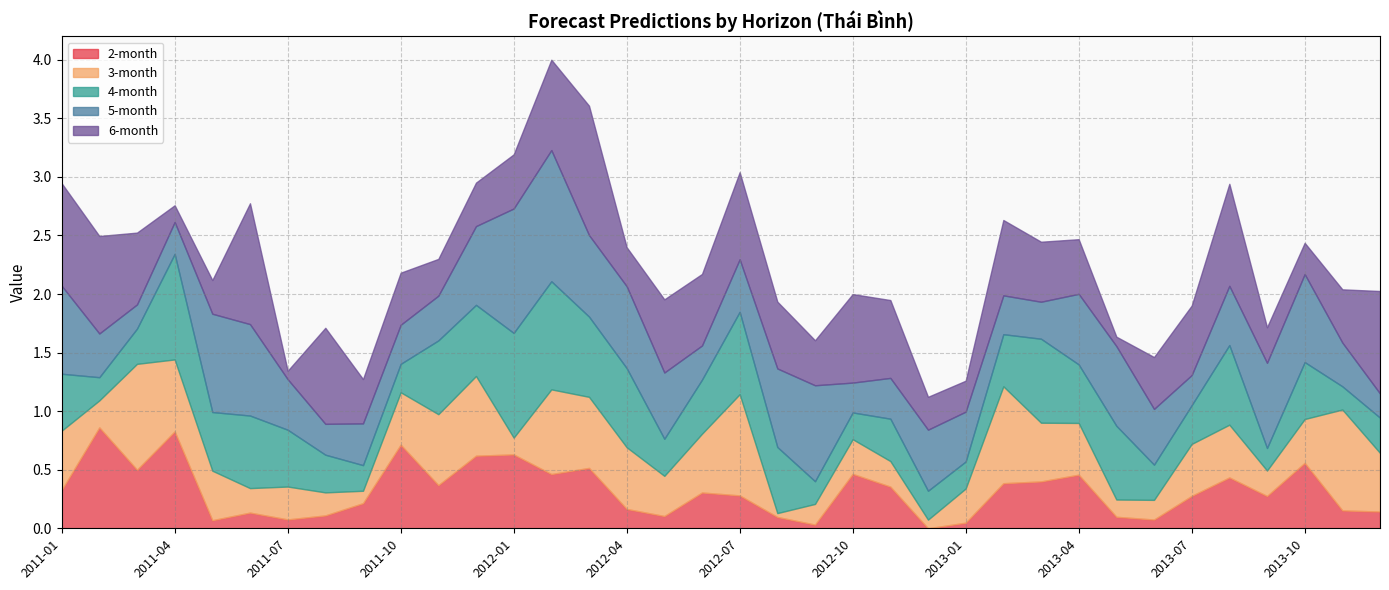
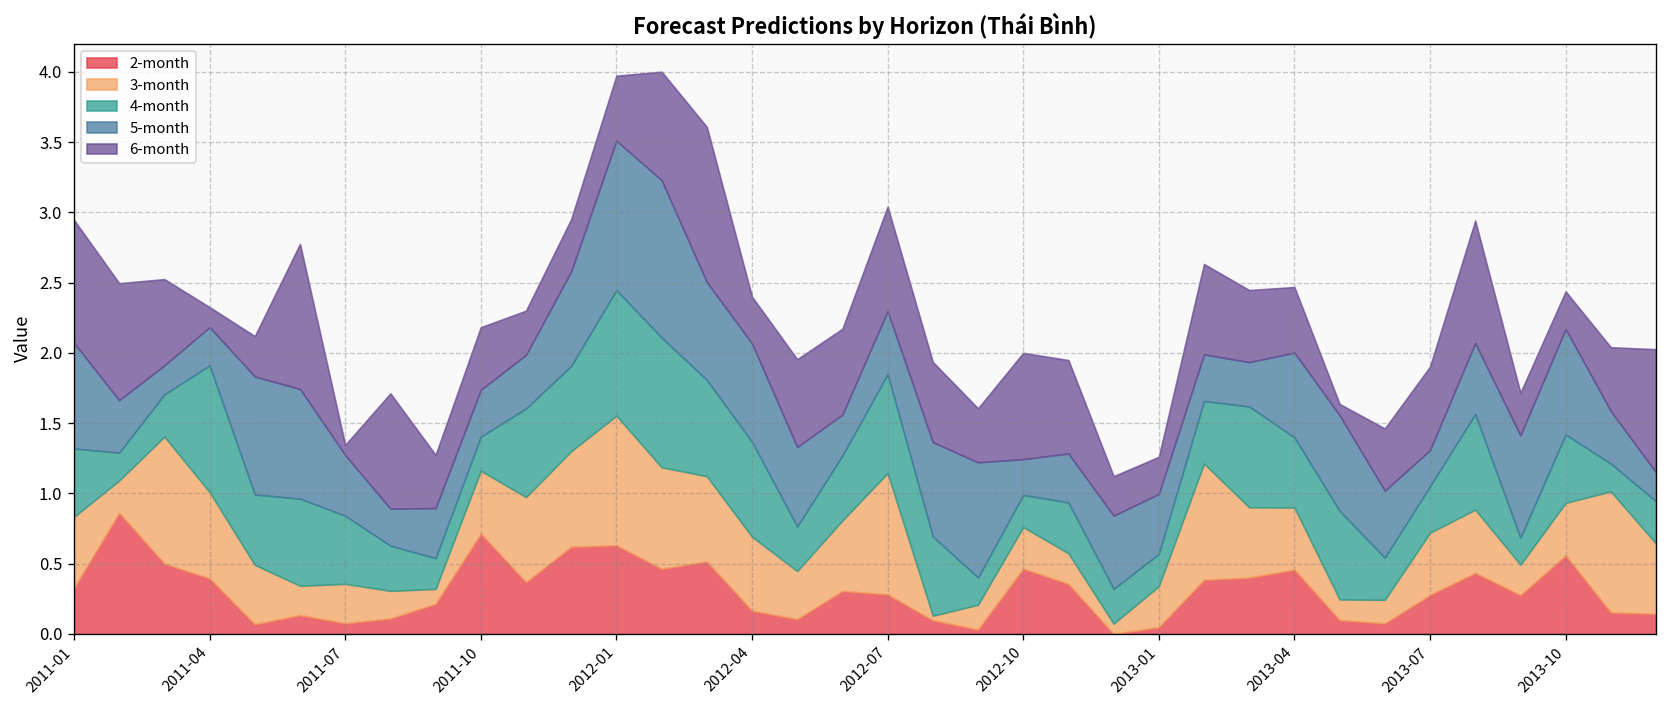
  {
    "2-month": {
      "2011-01": 0.33,
-     "2011-04": 0.83,
+     "2011-04": 0.39,
      "2011-07": 0.08,
      "2011-10": 0.71,
      "2012-01": 0.63,
      "2012-04": 0.17,
      "2012-07": 0.28,
      "2012-10": 0.46,
      "2013-01": 0.05,
      "2013-04": 0.46,
      "2013-07": 0.28,
      "2013-10": 0.56
    },
    "3-month": {
      "2011-01": 0.51,
      "2011-04": 0.61,
      "2011-07": 0.28,
      "2011-10": 0.45,
-     "2012-01": 0.14,
+     "2012-01": 0.92,
      "2012-04": 0.53,
      "2012-07": 0.86,
      "2012-10": 0.30,
      "2013-01": 0.29,
      "2013-04": 0.44,
      "2013-07": 0.44,
      "2013-10": 0.37
    },
    "6-month": {
      "2011-01": 0.87,
      "2011-04": 0.14,
      "2011-07": 0.07,
      "2011-10": 0.44,
      "2012-01": 0.46,
      "2012-04": 0.33,
      "2012-07": 0.74,
      "2012-10": 0.76,
      "2013-01": 0.26,
      "2013-04": 0.47,
      "2013-07": 0.59,
      "2013-10": 0.27
    }
  }
